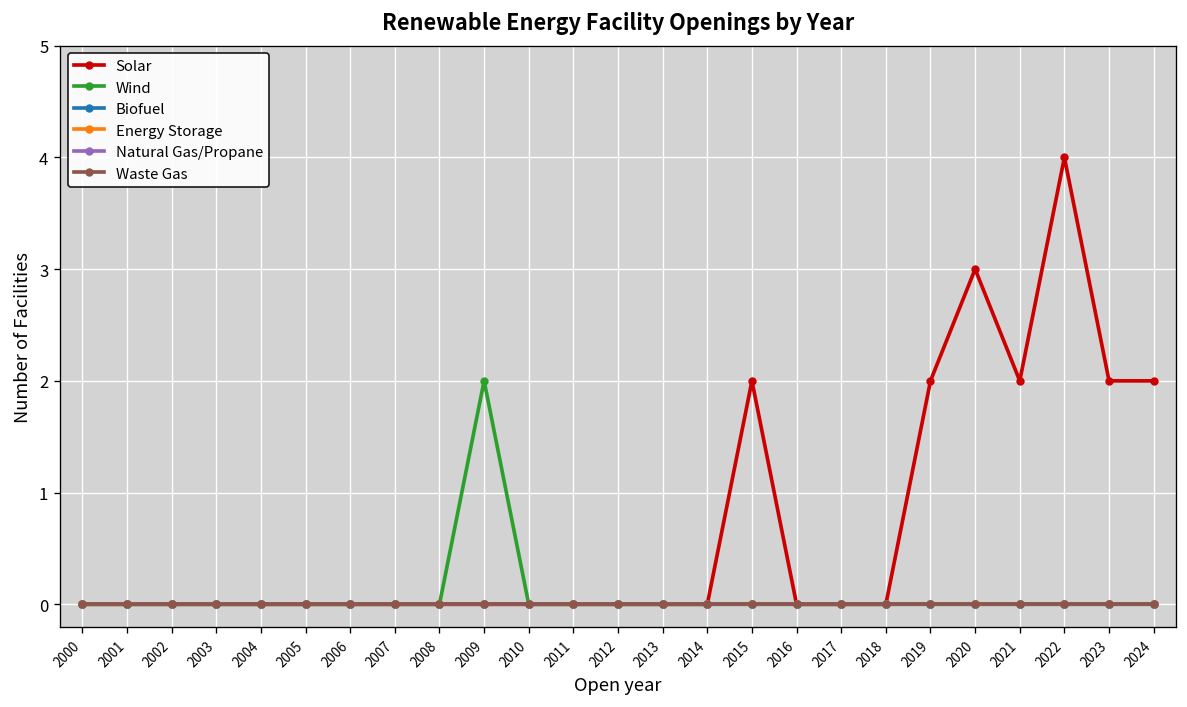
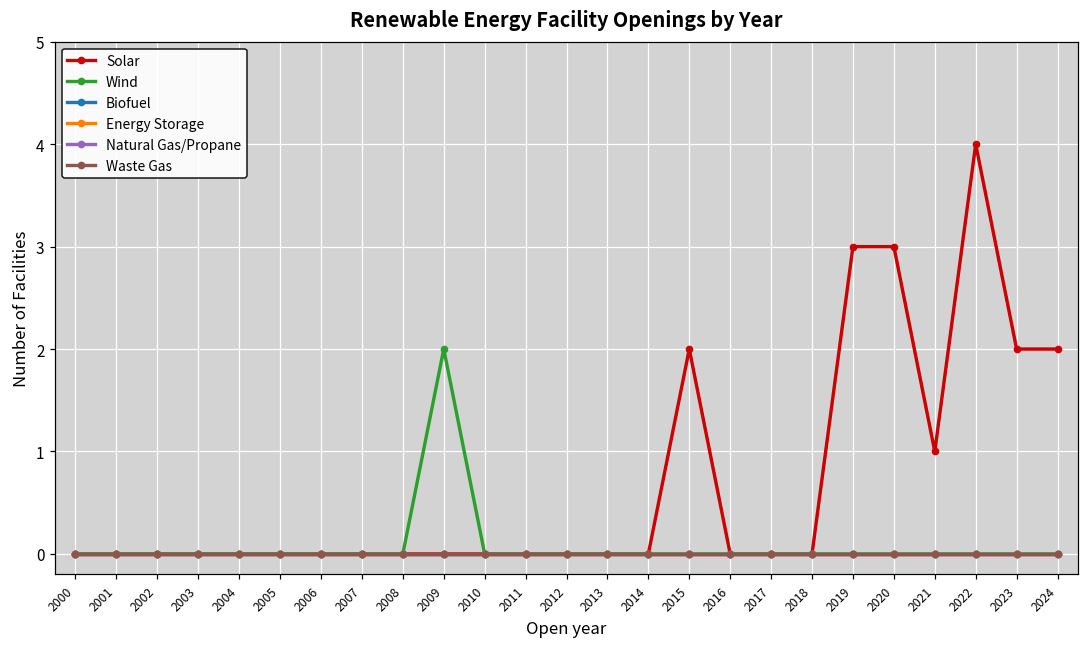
  {
    "Solar": {
      "2015": 2,
-     "2019": 2,
+     "2019": 3,
      "2020": 3,
-     "2021": 2,
+     "2021": 1,
      "2022": 4,
      "2023": 2,
      "2024": 2
    },
    "Wind": {
      "2009": 2
    }
  }
